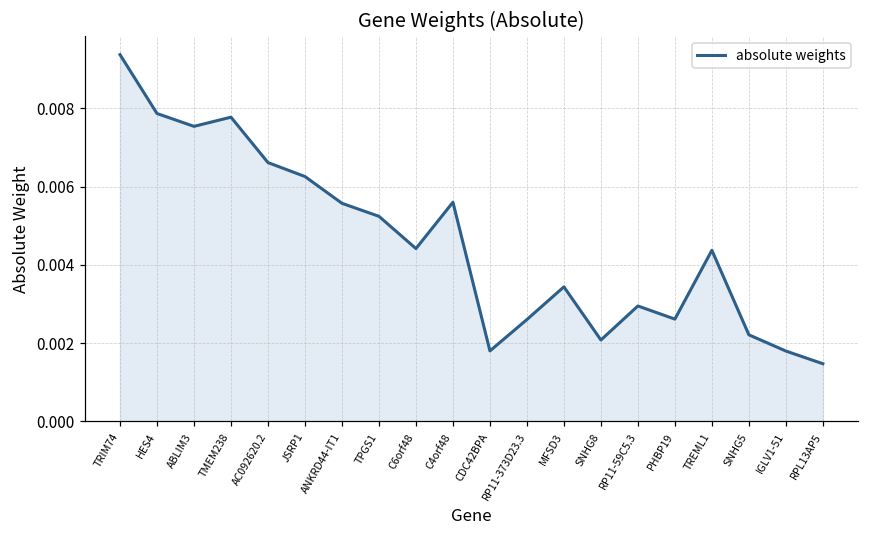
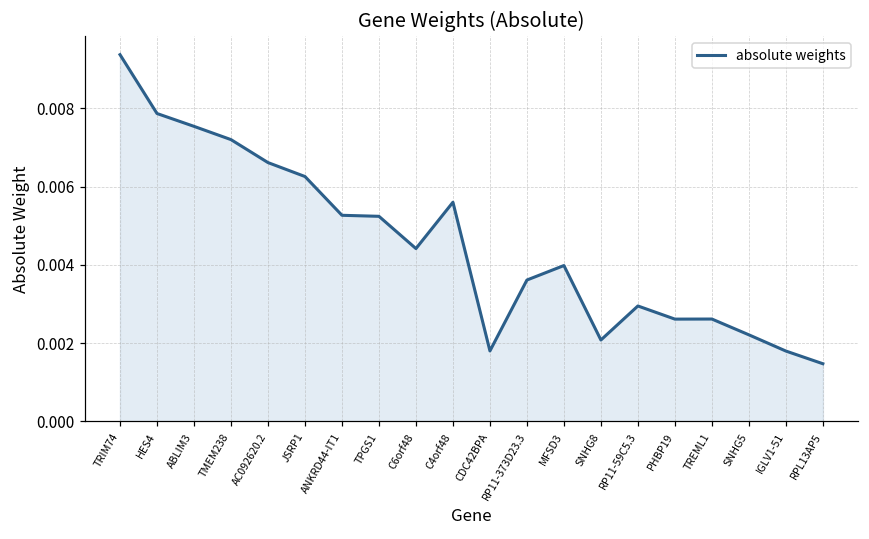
  {
    "TRIM74": 0.0094,
    "HES4": 0.0079,
    "ABLIM3": 0.0075,
-   "TMEM238": 0.0078,
+   "TMEM238": 0.0072,
    "AC092620.2": 0.0066,
    "JSRP1": 0.0063,
-   "ANKRD44-IT1": 0.0056,
+   "ANKRD44-IT1": 0.0053,
    "TPGS1": 0.0052,
    "C6orf48": 0.0044,
    "C4orf48": 0.0056,
    "CDC42BPA": 0.0018,
-   "RP11-373D23.3": 0.0026,
-   "MFSD3": 0.0034,
+   "RP11-373D23.3": 0.0036,
+   "MFSD3": 0.0040,
    "SNHG8": 0.0021,
    "RP11-59C5.3": 0.0029,
    "PHBP19": 0.0026,
-   "TREML1": 0.0044,
+   "TREML1": 0.0026,
    "SNHG5": 0.0022,
    "IGLV1-51": 0.0018,
    "RPL13AP5": 0.0015
  }
